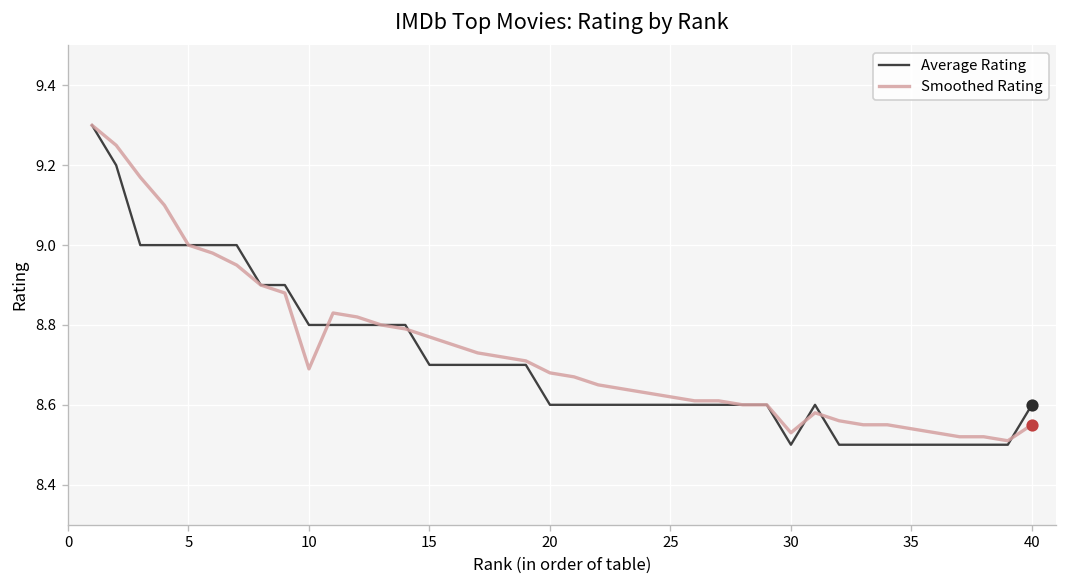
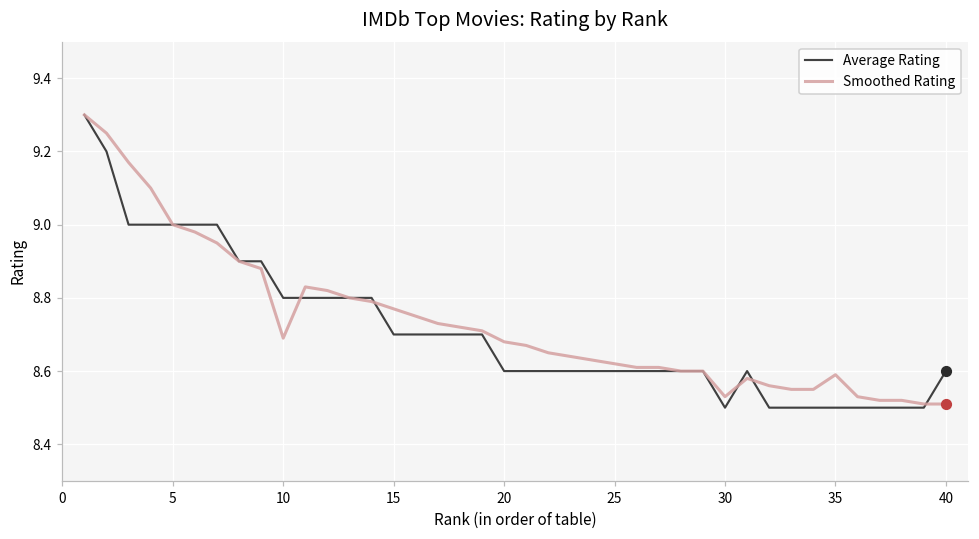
  {
    "Smoothed Rating": {
      "10": 8.69,
      "15": 8.77,
      "20": 8.68,
      "25": 8.62,
      "30": 8.53,
-     "35": 8.54,
-     "40": 8.55
+     "35": 8.59,
+     "40": 8.51
    }
  }
